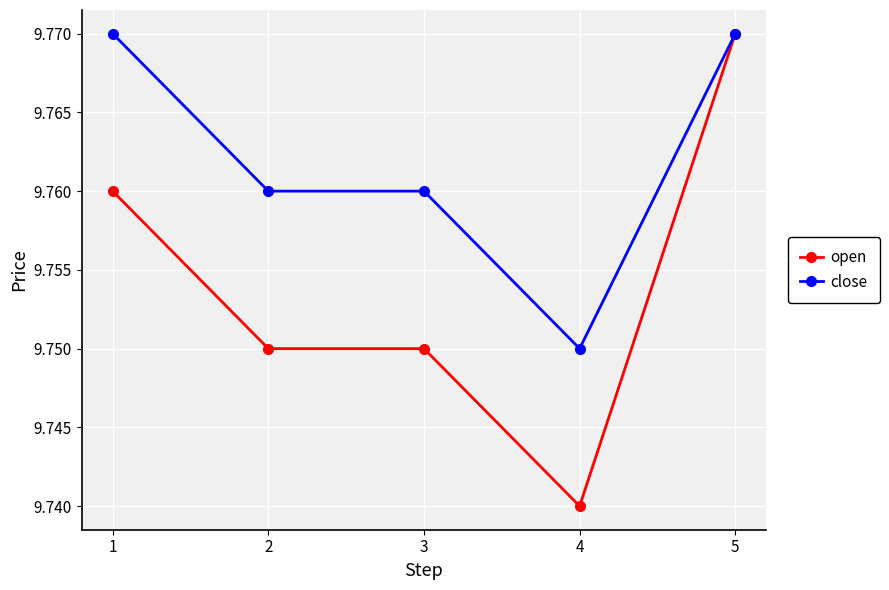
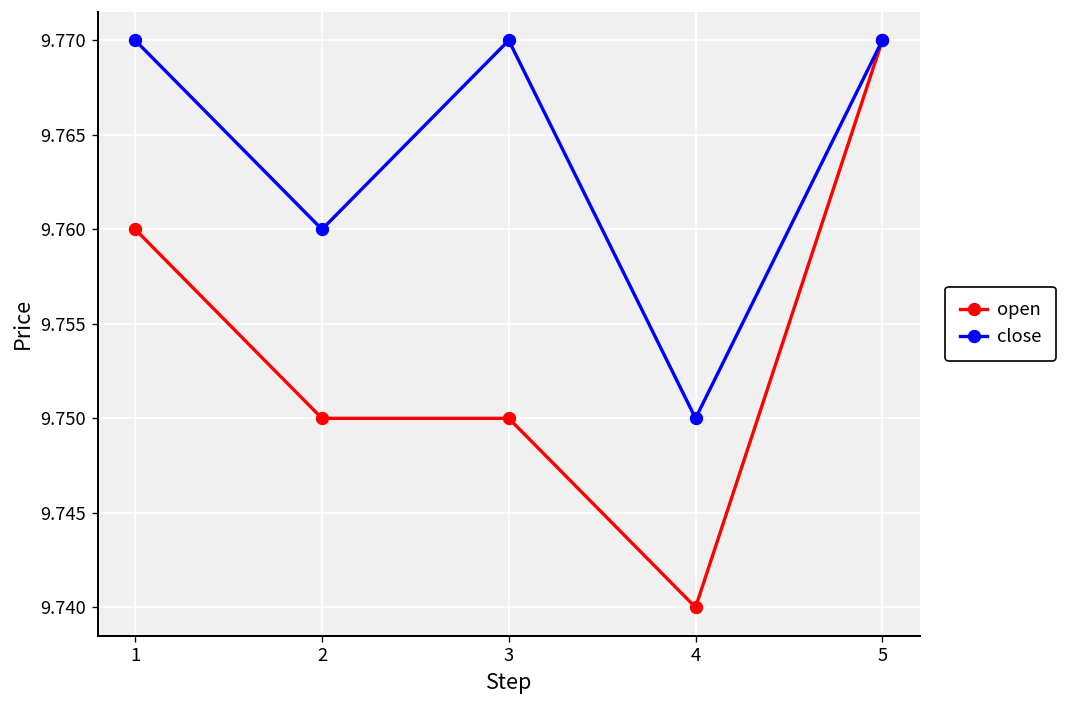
  {
    "open": {
      "1": 9.76,
      "2": 9.75,
      "3": 9.75,
      "4": 9.74
    },
    "close": {
      "1": 9.77,
      "2": 9.76,
-     "3": 9.76,
+     "3": 9.77,
      "4": 9.75
    }
  }
